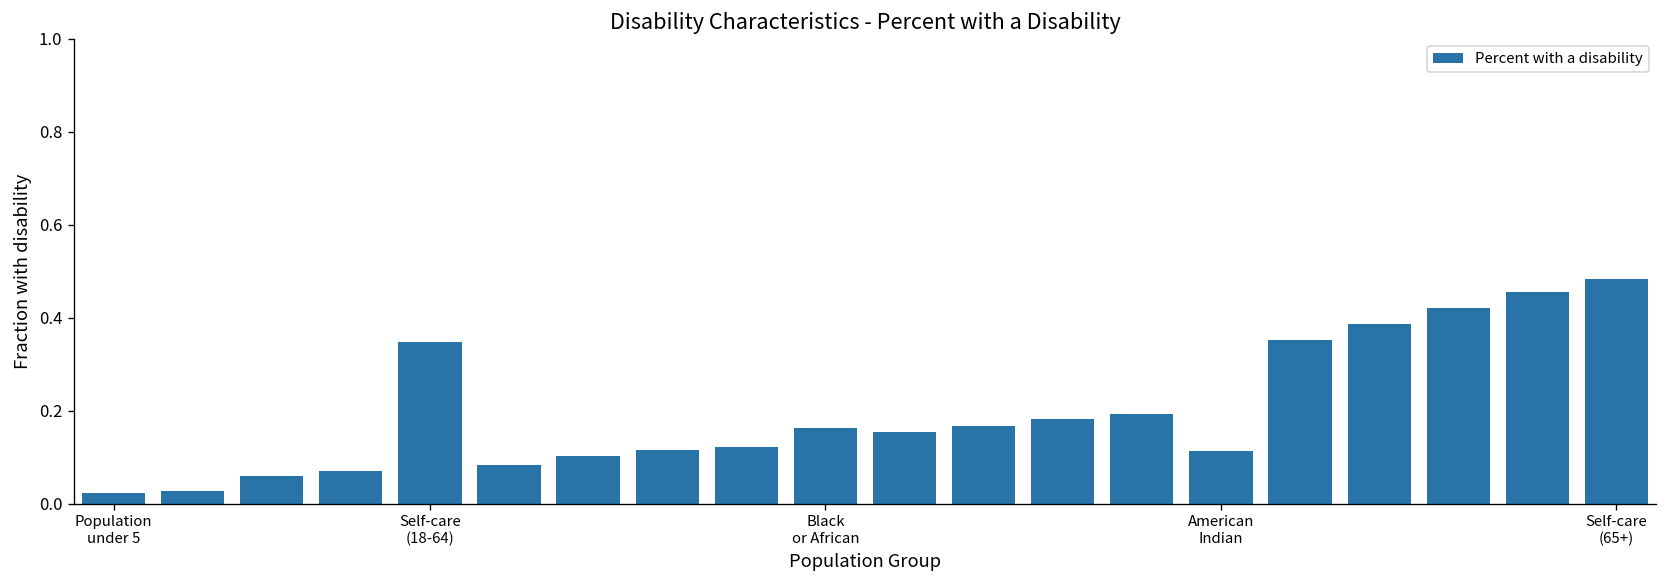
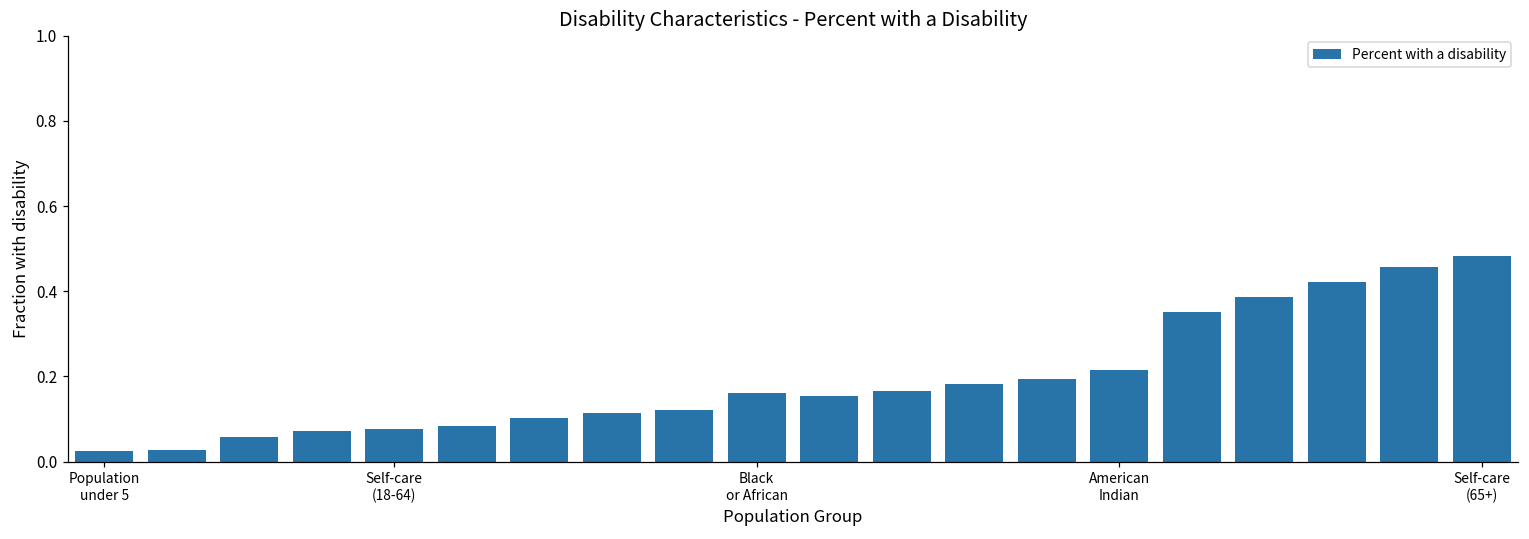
  {
    "Population under 5": 0.02,
-   "Self-care (18-64)": 0.35,
+   "Self-care (18-64)": 0.08,
    "Black or African": 0.16,
-   "American Indian": 0.11,
+   "American Indian": 0.22,
    "Self-care (65+)": 0.48
  }
